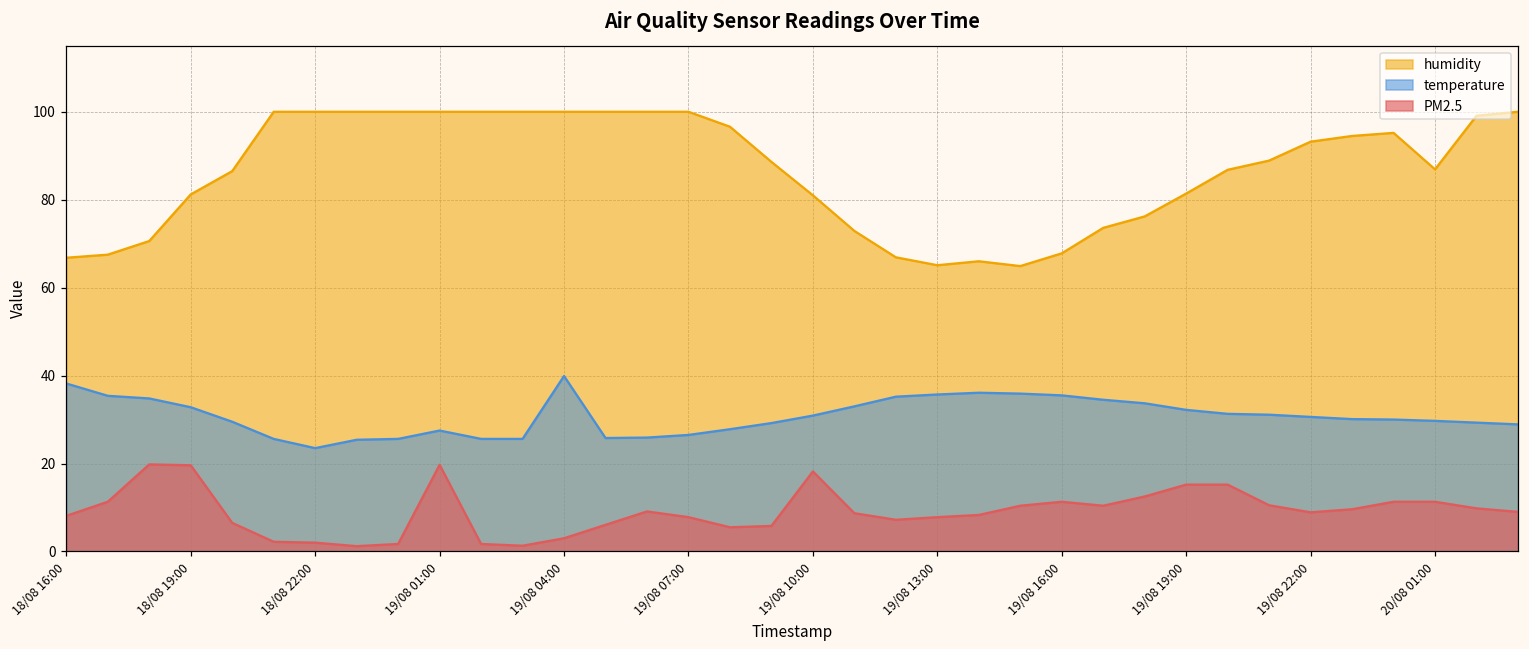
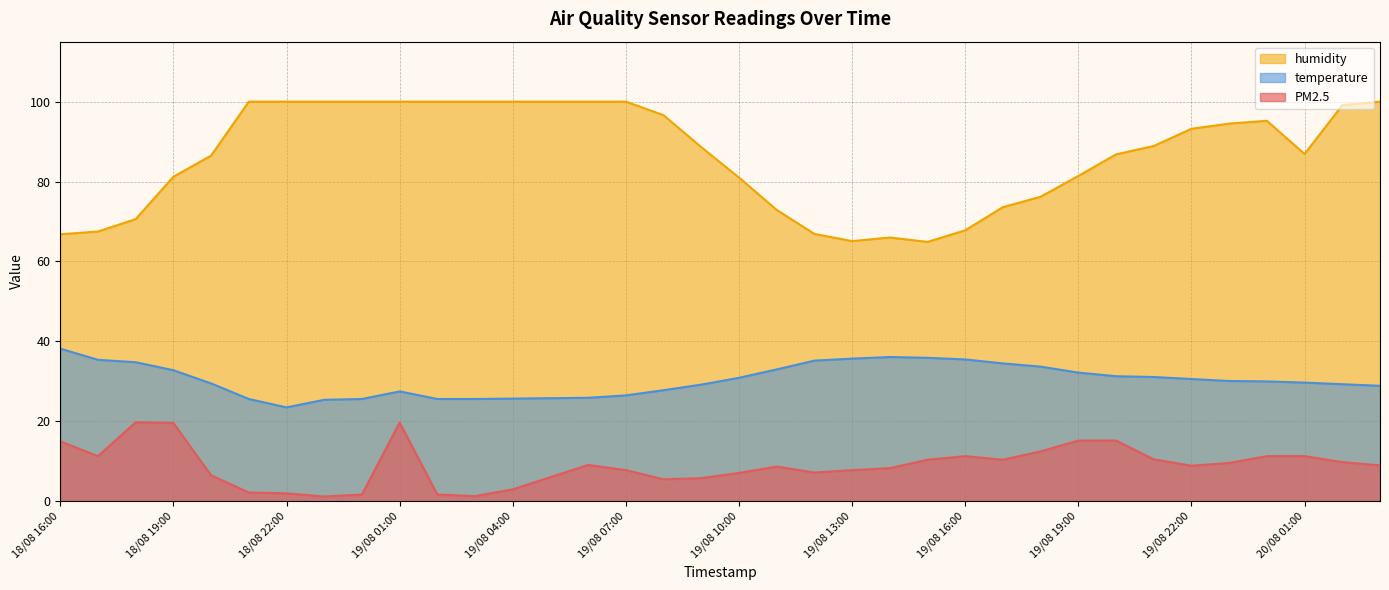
  {
    "humidity": {
      "18/08 16:00": 67,
      "18/08 19:00": 81,
      "18/08 22:00": 100,
      "19/08 01:00": 100,
      "19/08 04:00": 100,
      "19/08 07:00": 100,
      "19/08 10:00": 81,
      "19/08 13:00": 65,
      "19/08 16:00": 68,
      "19/08 19:00": 81,
      "19/08 22:00": 93,
      "20/08 01:00": 87
    },
    "temperature": {
      "18/08 16:00": 38,
      "18/08 19:00": 33,
      "18/08 22:00": 24,
      "19/08 01:00": 28,
-     "19/08 04:00": 40,
+     "19/08 04:00": 26,
      "19/08 07:00": 27,
      "19/08 10:00": 31,
      "19/08 13:00": 36,
      "19/08 16:00": 36,
      "19/08 19:00": 32,
      "19/08 22:00": 31,
      "20/08 01:00": 30
    },
    "PM2.5": {
-     "18/08 16:00": 8,
+     "18/08 16:00": 15,
      "18/08 19:00": 20,
      "18/08 22:00": 2,
      "19/08 01:00": 20,
      "19/08 04:00": 3,
      "19/08 07:00": 8,
-     "19/08 10:00": 18,
+     "19/08 10:00": 7,
      "19/08 13:00": 8,
      "19/08 16:00": 11,
      "19/08 19:00": 15,
      "19/08 22:00": 9,
      "20/08 01:00": 11
    }
  }
